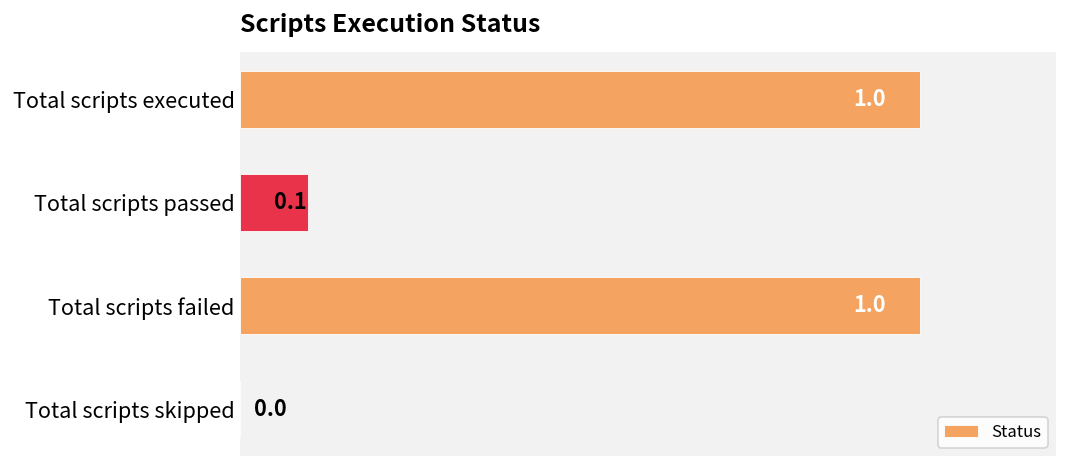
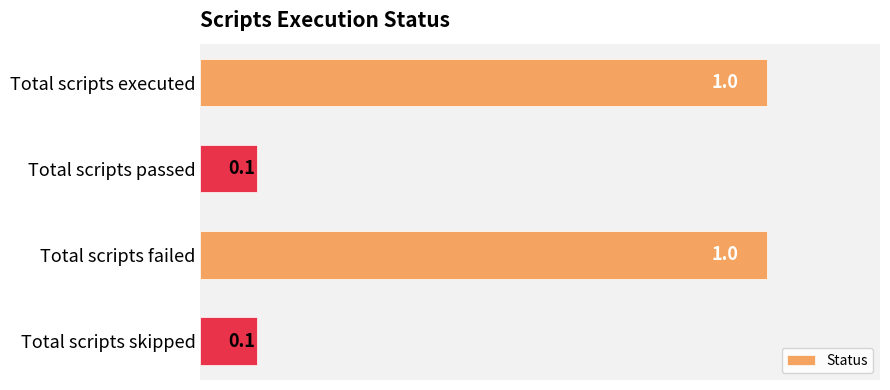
  {
    "Total scripts executed": 1.0,
    "Total scripts passed": 0.1,
    "Total scripts failed": 1.0,
-   "Total scripts skipped": 0.0
+   "Total scripts skipped": 0.1
  }
